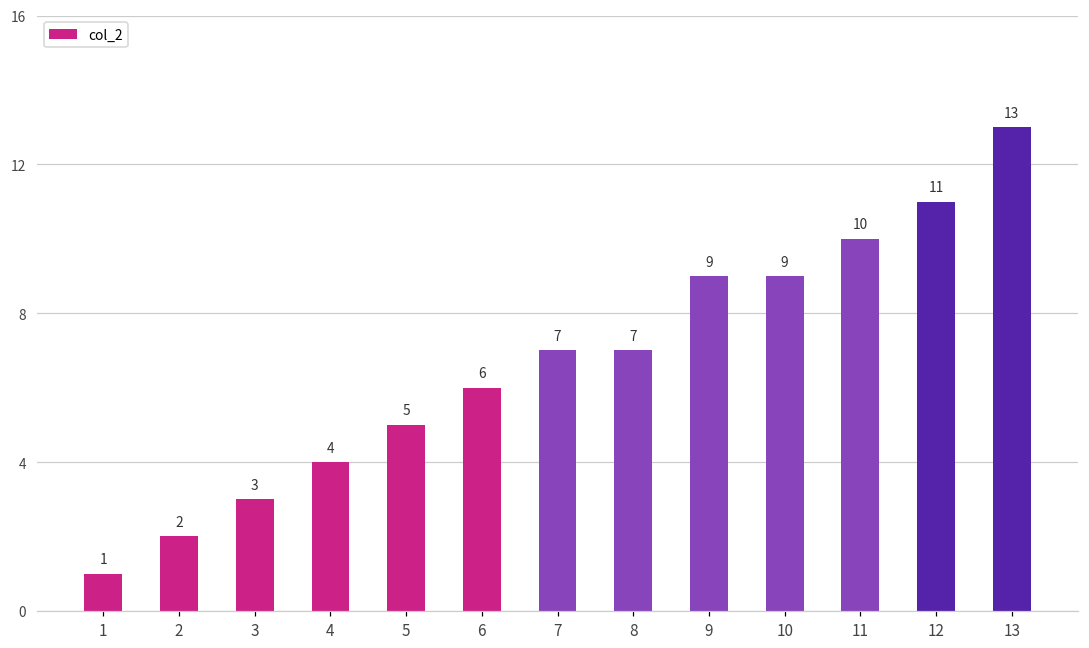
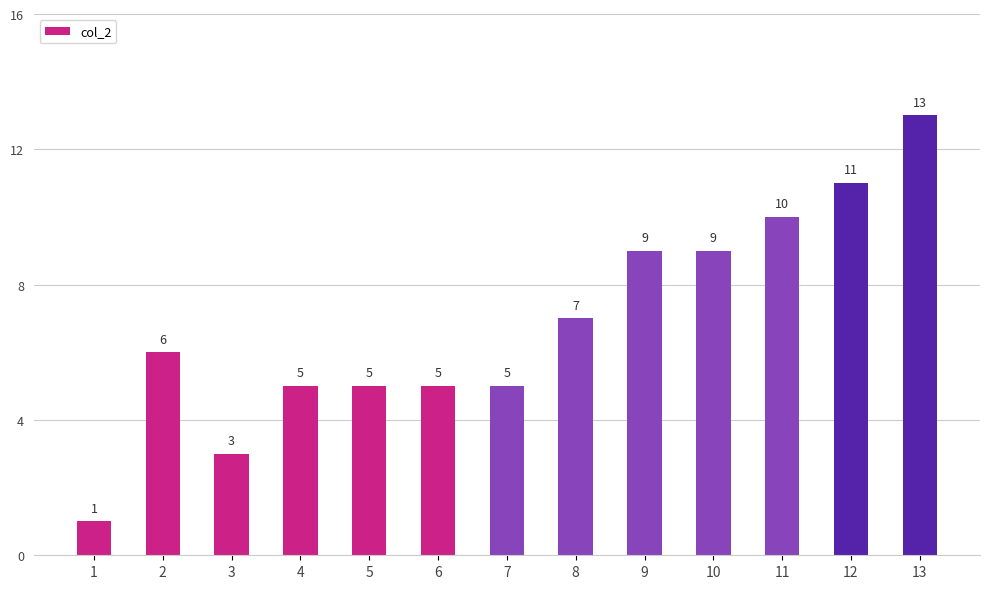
  {
    "1": 1,
-   "2": 2,
+   "2": 6,
    "3": 3,
-   "4": 4,
+   "4": 5,
    "5": 5,
-   "6": 6,
-   "7": 7,
+   "6": 5,
+   "7": 5,
    "8": 7,
    "9": 9,
    "10": 9,
    "11": 10,
    "12": 11,
    "13": 13
  }
